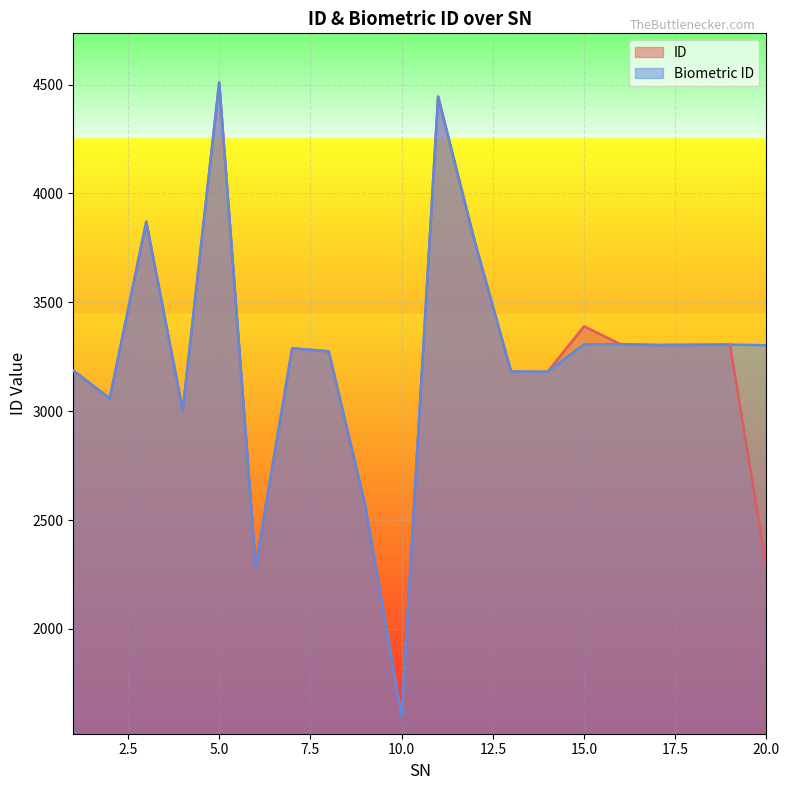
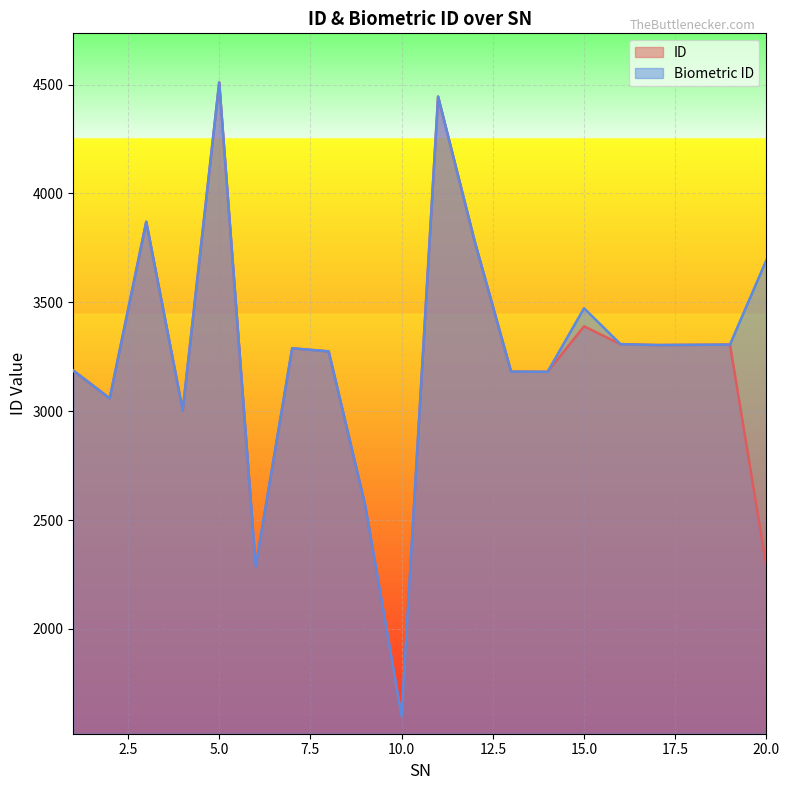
  {
    "ID": {
      "15.0": 3390,
      "20.0": 2290
    },
    "Biometric ID": {
-     "15.0": 3310,
-     "20.0": 3300
+     "15.0": 3470,
+     "20.0": 3700
    }
  }
